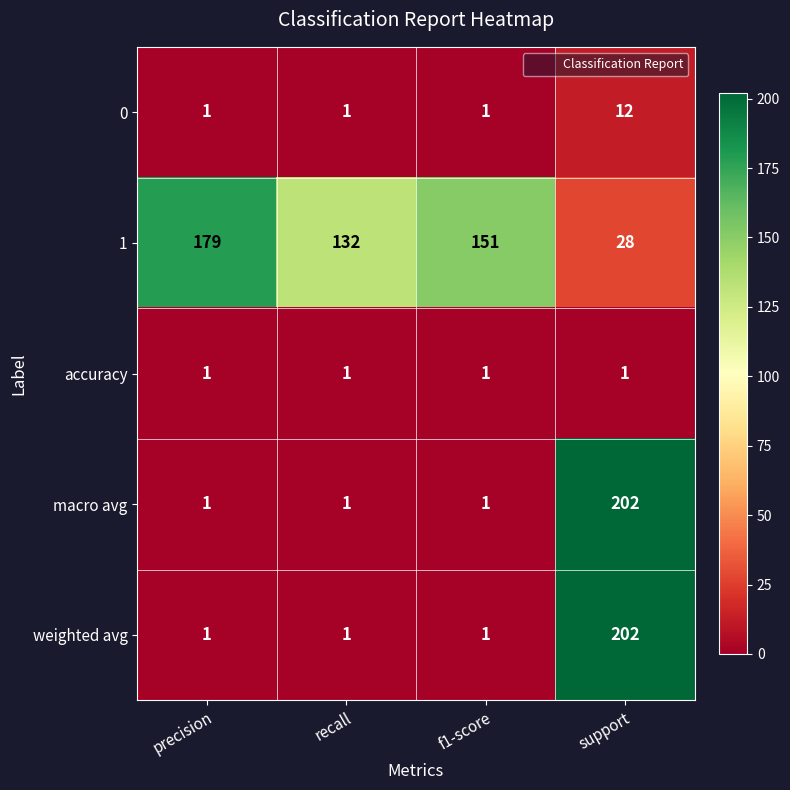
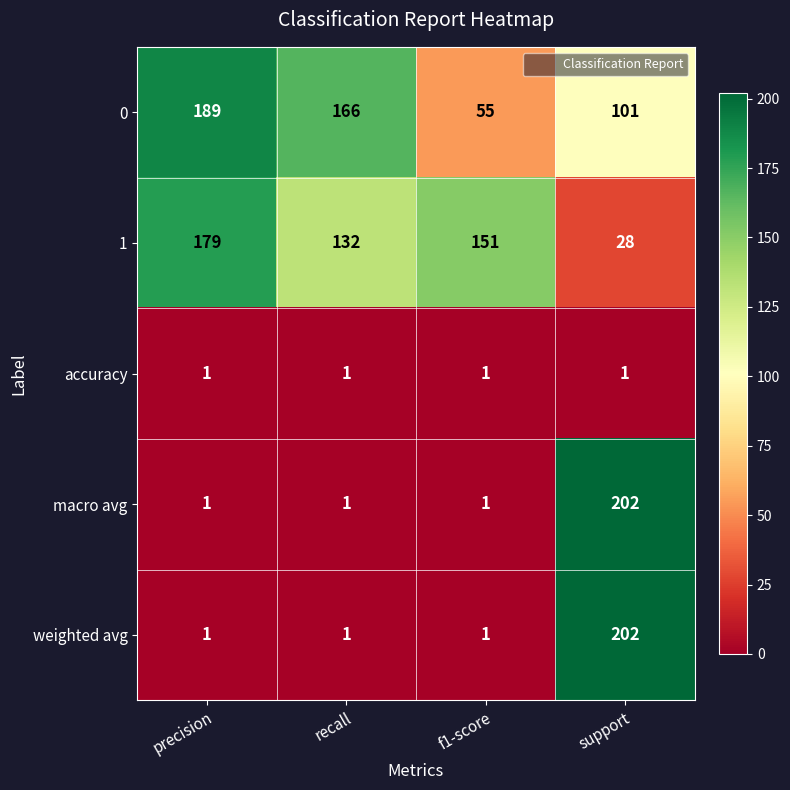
  {
    "0": {
-     "precision": 1,
-     "recall": 1,
-     "f1-score": 1,
-     "support": 12
+     "precision": 189,
+     "recall": 166,
+     "f1-score": 55,
+     "support": 101
    },
    "1": {
      "precision": 179,
      "recall": 132,
      "f1-score": 151,
      "support": 28
    },
    "accuracy": {
      "precision": 1,
      "recall": 1,
      "f1-score": 1,
      "support": 1
    },
    "macro avg": {
      "precision": 1,
      "recall": 1,
      "f1-score": 1,
      "support": 202
    },
    "weighted avg": {
      "precision": 1,
      "recall": 1,
      "f1-score": 1,
      "support": 202
    }
  }
